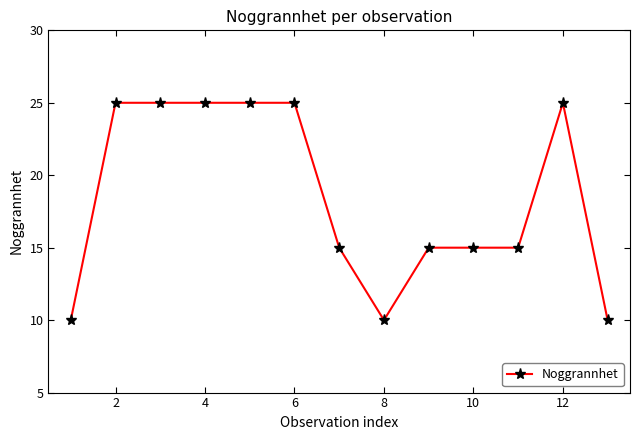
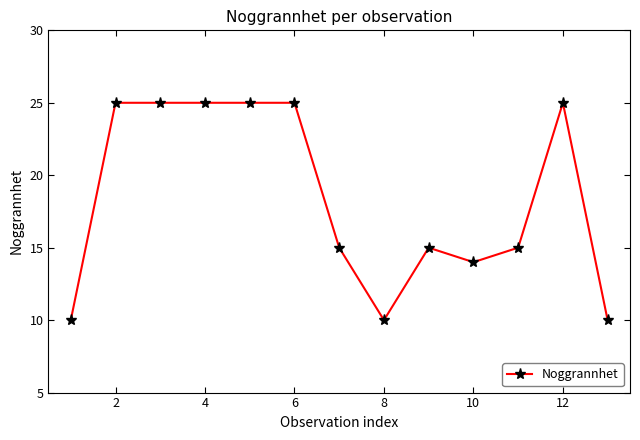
  {
    "2": 25,
    "4": 25,
    "6": 25,
    "8": 10,
-   "10": 15,
+   "10": 14,
    "12": 25
  }
